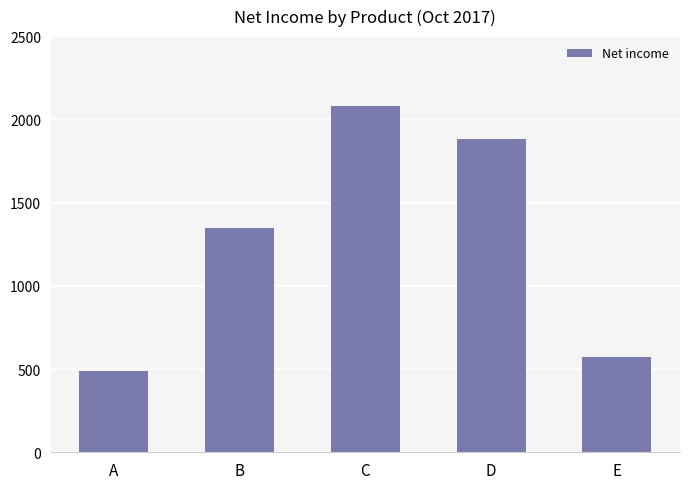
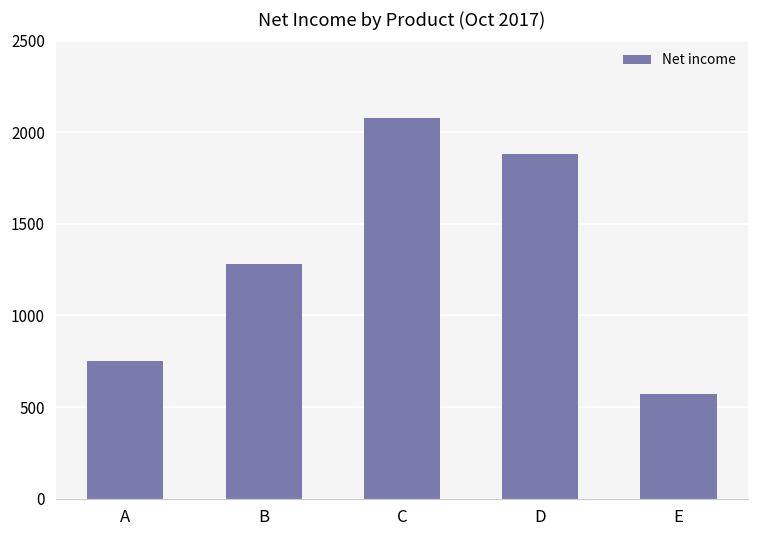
  {
-   "A": 490,
-   "B": 1350,
+   "A": 750,
+   "B": 1280,
    "C": 2080,
    "D": 1880,
    "E": 570
  }
